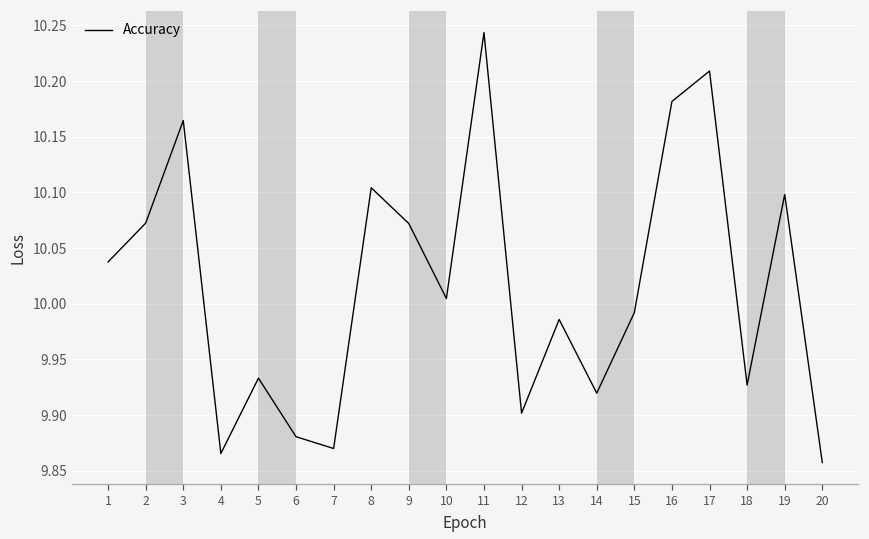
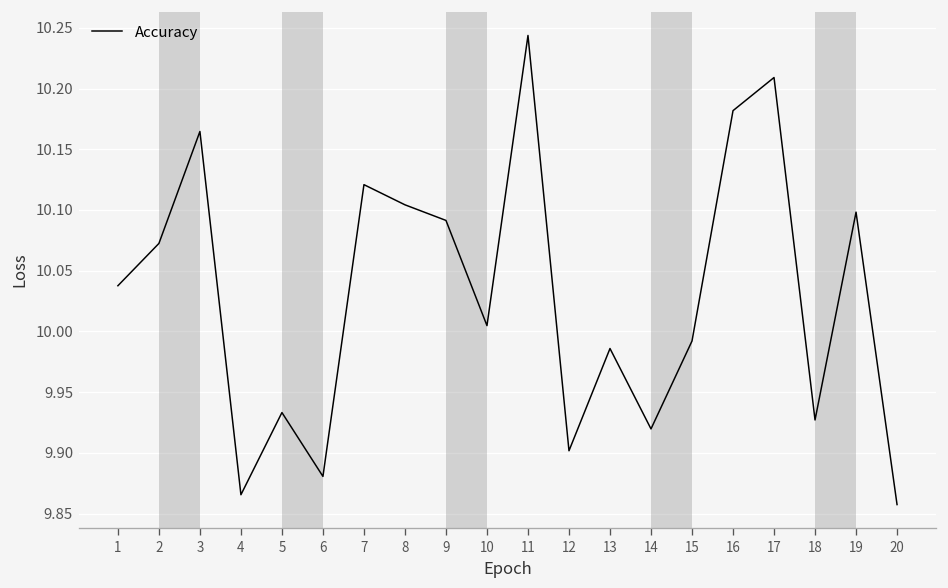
  {
    "1": 10.038,
    "2": 10.072,
    "3": 10.165,
    "4": 9.865,
    "5": 9.933,
    "6": 9.881,
-   "7": 9.870,
+   "7": 10.121,
    "8": 10.104,
-   "9": 10.072,
+   "9": 10.091,
    "10": 10.005,
    "11": 10.244,
    "12": 9.902,
    "13": 9.986,
    "14": 9.920,
    "15": 9.992,
    "16": 10.182,
    "17": 10.209,
    "18": 9.927,
    "19": 10.098,
    "20": 9.857
  }
